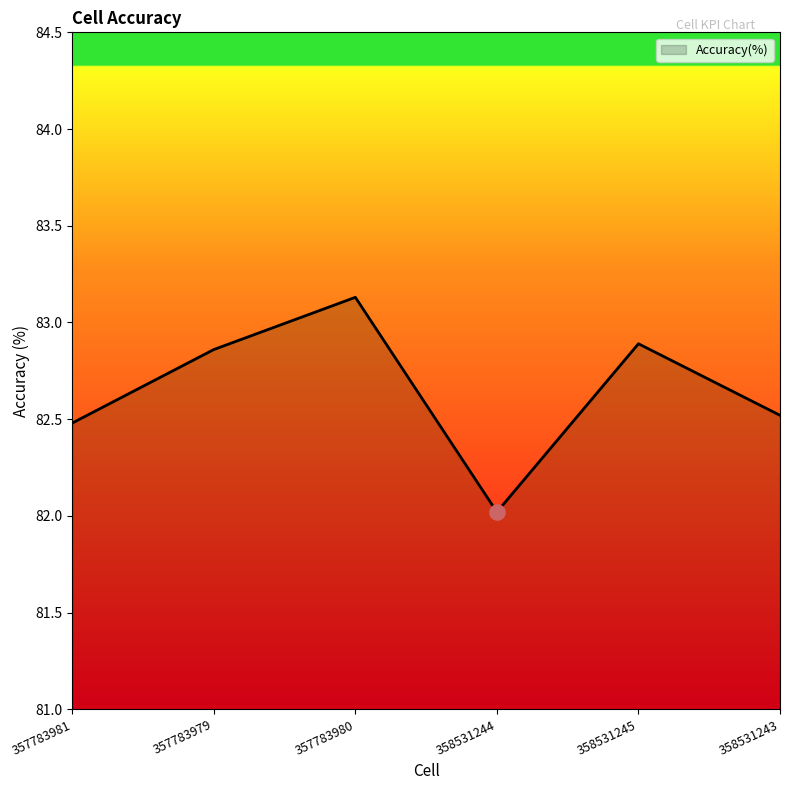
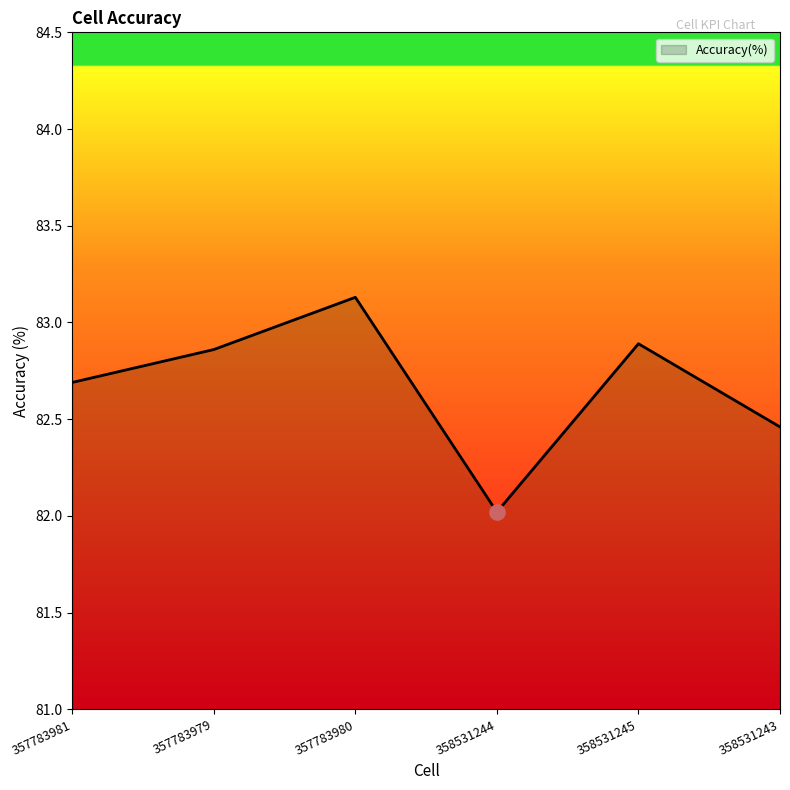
  {
    "Accuracy(%)": {
-     "357783981": 82.48,
+     "357783981": 82.69,
      "357783979": 82.86,
      "357783980": 83.13,
      "358531245": 82.89,
-     "358531243": 82.52
+     "358531243": 82.46
    }
  }
